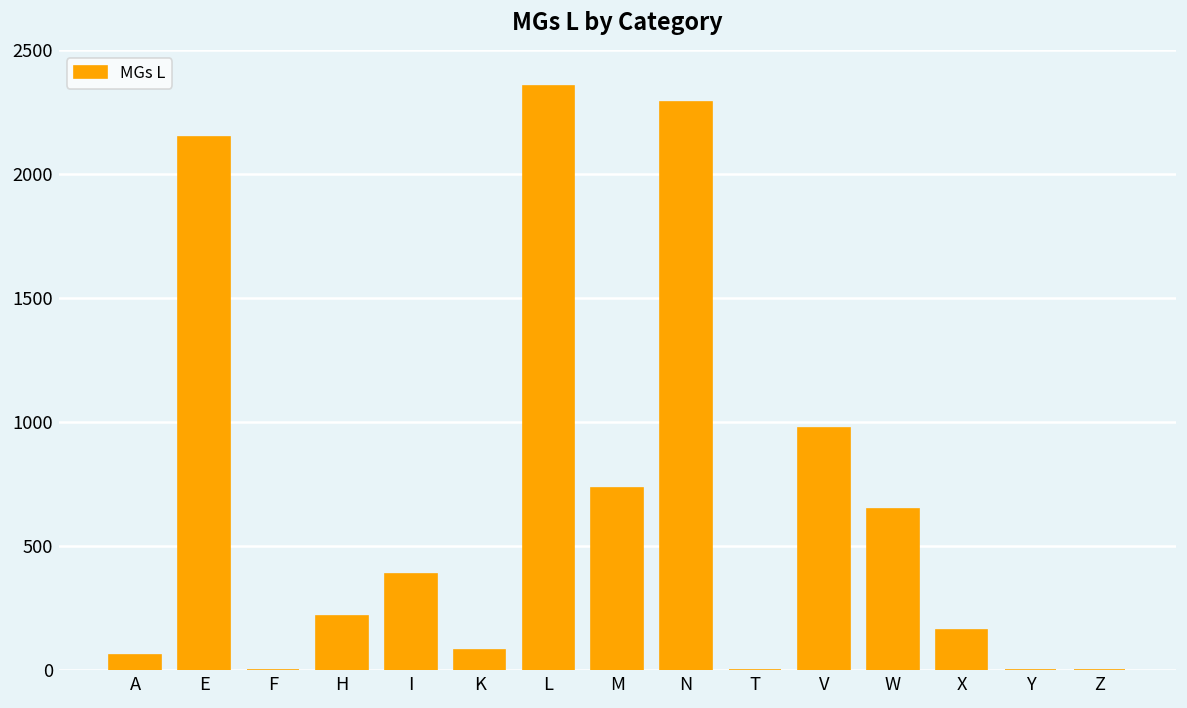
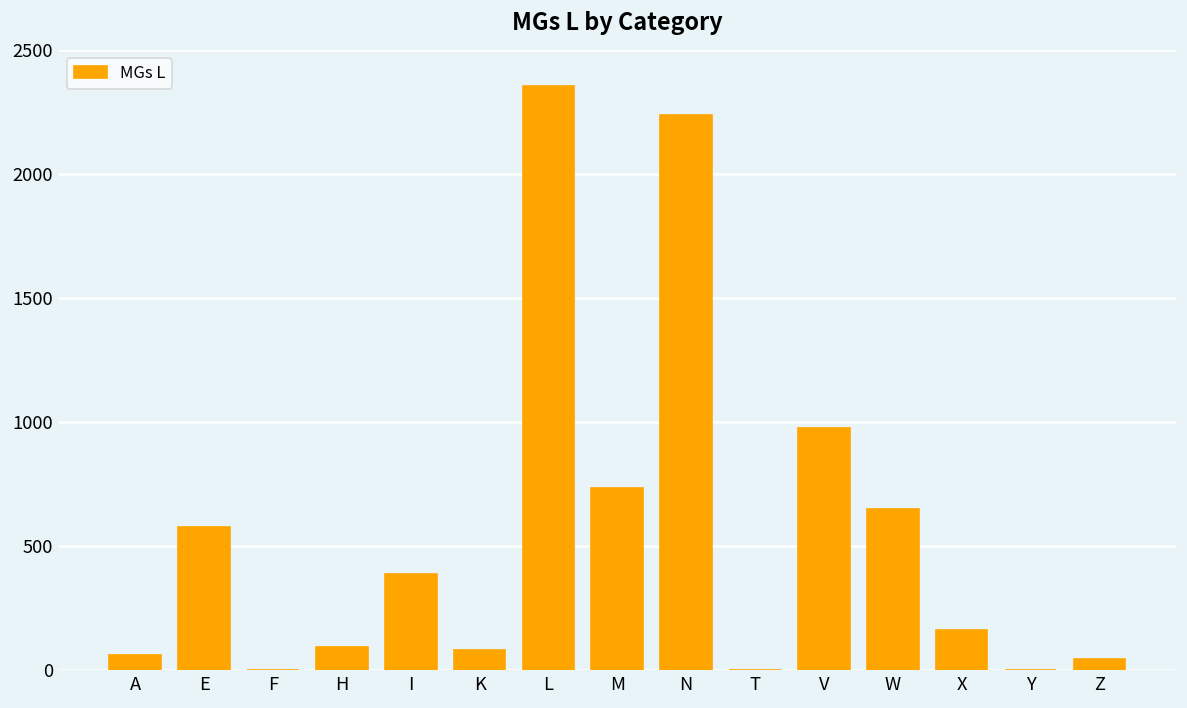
  {
    "A": 60,
-   "E": 2150,
+   "E": 580,
    "F": 0,
-   "H": 220,
+   "H": 90,
    "I": 390,
    "K": 80,
    "L": 2350,
    "M": 730,
-   "N": 2290,
+   "N": 2240,
    "T": 0,
    "V": 980,
    "W": 650,
    "X": 160,
    "Y": 0,
-   "Z": 0
+   "Z": 40
  }
